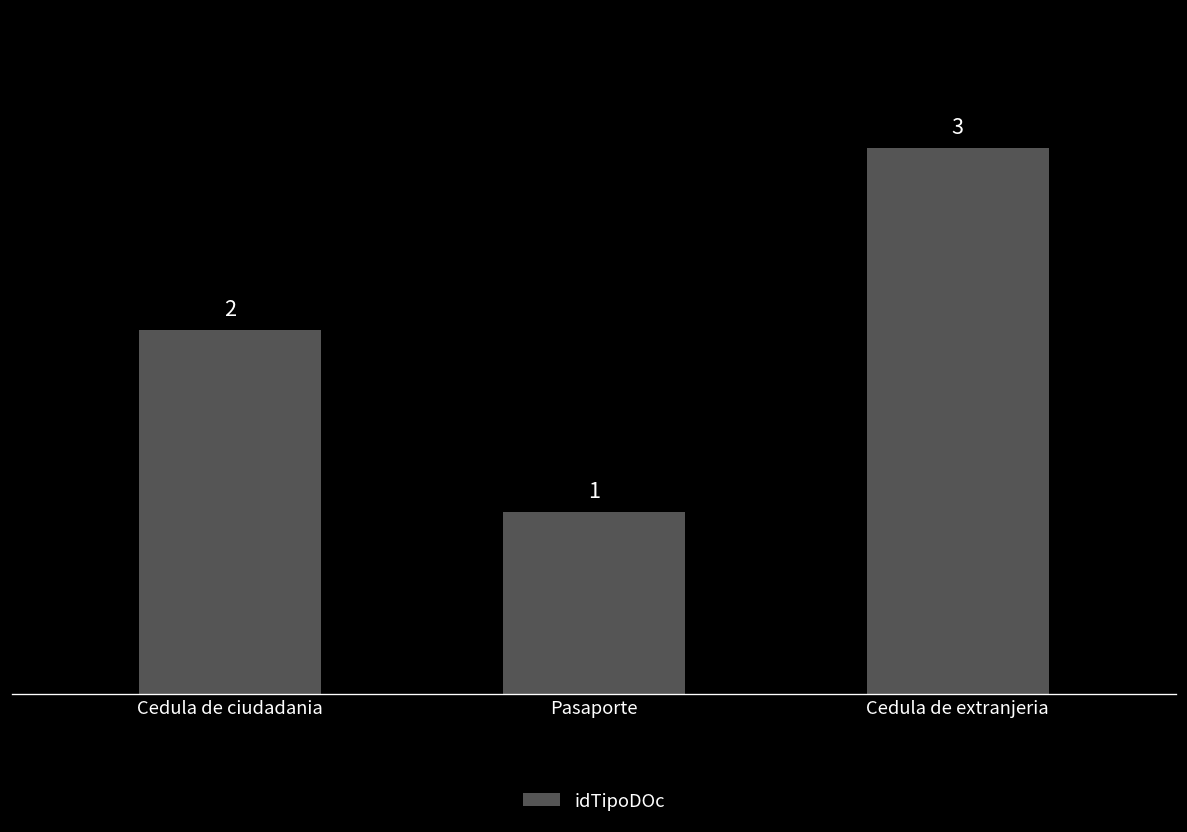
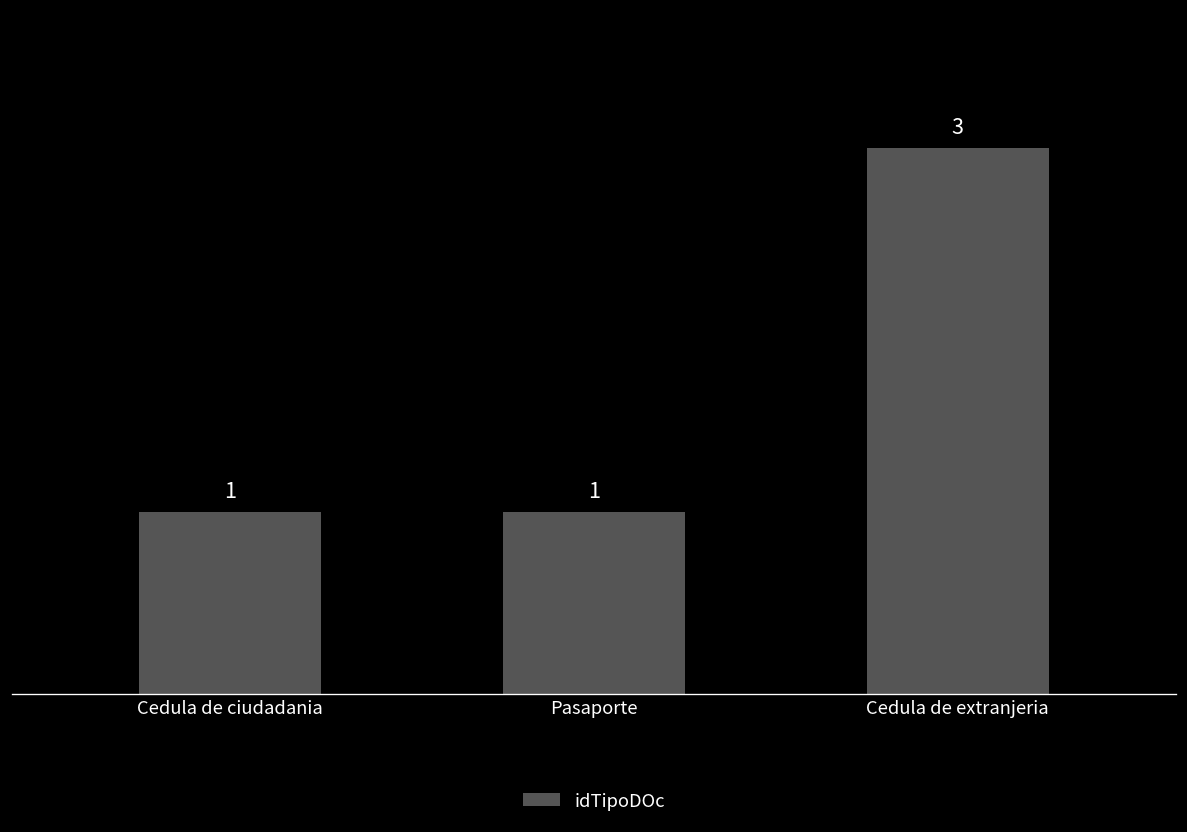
  {
-   "Cedula de ciudadania": 2,
+   "Cedula de ciudadania": 1,
    "Pasaporte": 1,
    "Cedula de extranjeria": 3
  }
